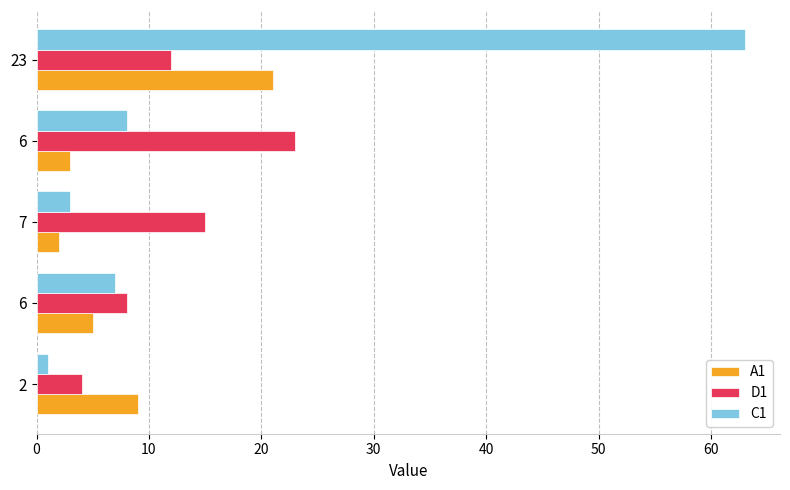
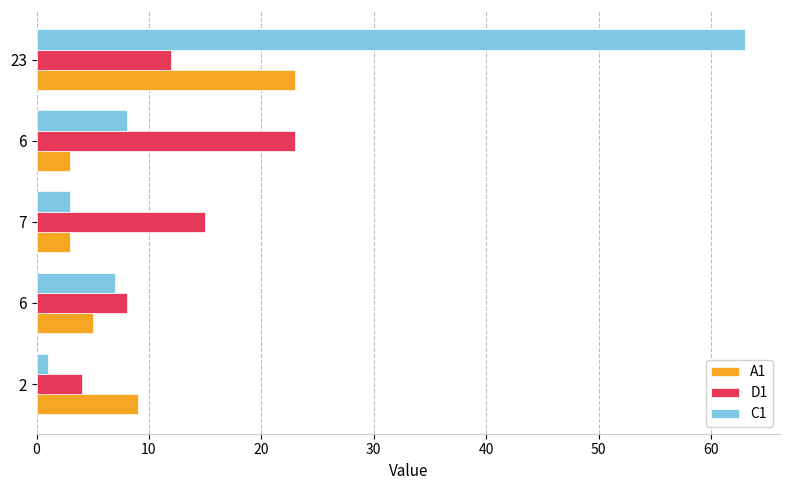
  {
    "A1": {
-     "23": 21,
-     "7": 2,
+     "23": 23,
+     "7": 3,
      "2": 9
    },
    "D1": {
      "23": 12,
      "7": 15,
      "2": 4
    },
    "C1": {
      "23": 63,
      "7": 3,
      "2": 1
    }
  }
